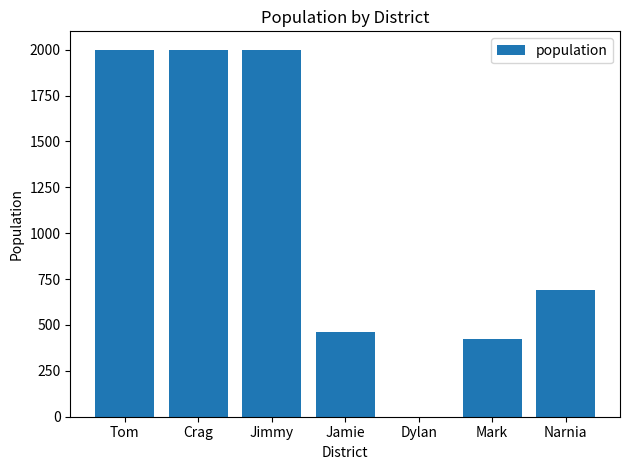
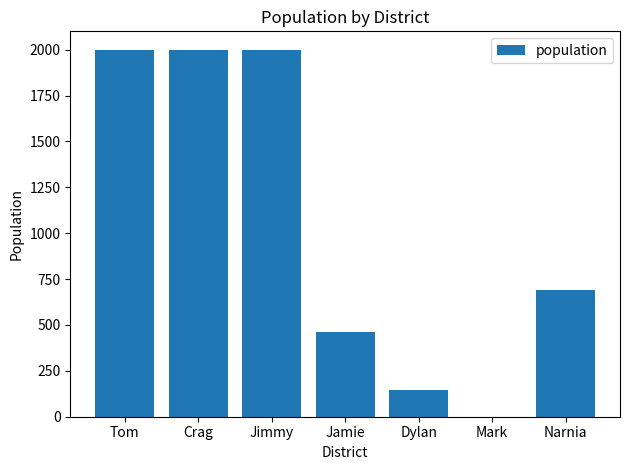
  {
    "Tom": 2000,
    "Crag": 2000,
    "Jimmy": 2000,
    "Jamie": 460,
-   "Dylan": 0,
-   "Mark": 420,
+   "Dylan": 140,
+   "Mark": 0,
    "Narnia": 690
  }
